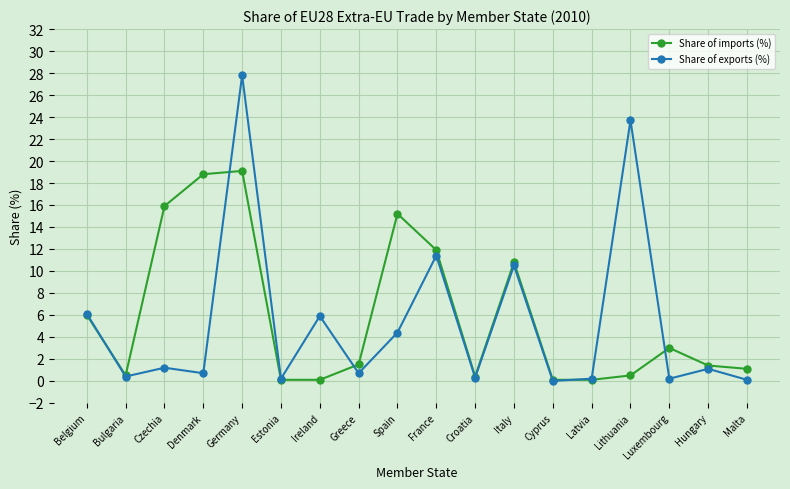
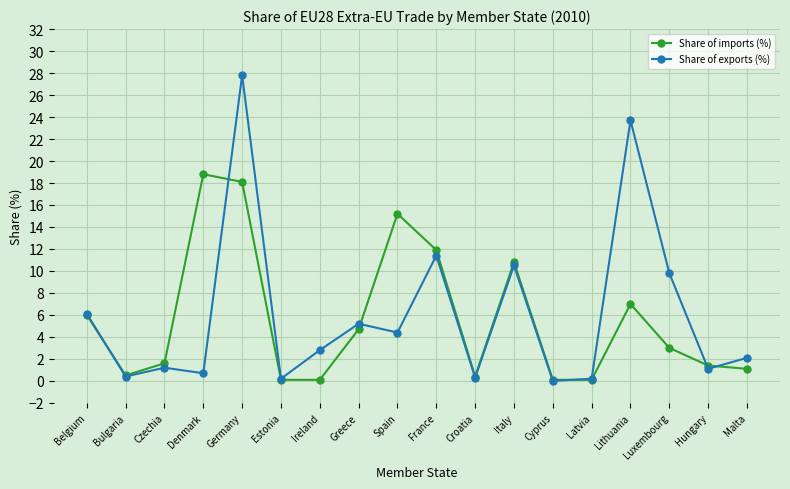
  {
    "Share of imports (%)": {
-     "Czechia": 15.9,
+     "Czechia": 1.6,
      "Denmark": 18.8,
-     "Germany": 19.1,
+     "Germany": 18.1,
      "Ireland": 0.1,
-     "Greece": 1.5,
+     "Greece": 4.7,
      "Spain": 15.2,
      "France": 11.9,
      "Italy": 10.8,
-     "Lithuania": 0.5,
+     "Lithuania": 7.0,
      "Luxembourg": 3.0,
      "Hungary": 1.4,
      "Malta": 1.1
    },
    "Share of exports (%)": {
      "Czechia": 1.2,
      "Denmark": 0.7,
      "Germany": 27.8,
-     "Ireland": 5.9,
-     "Greece": 0.7,
+     "Ireland": 2.8,
+     "Greece": 5.2,
      "Spain": 4.4,
      "France": 11.4,
      "Italy": 10.5,
      "Lithuania": 23.7,
-     "Luxembourg": 0.2,
+     "Luxembourg": 9.8,
      "Hungary": 1.1,
-     "Malta": 0.1
+     "Malta": 2.1
    }
  }
